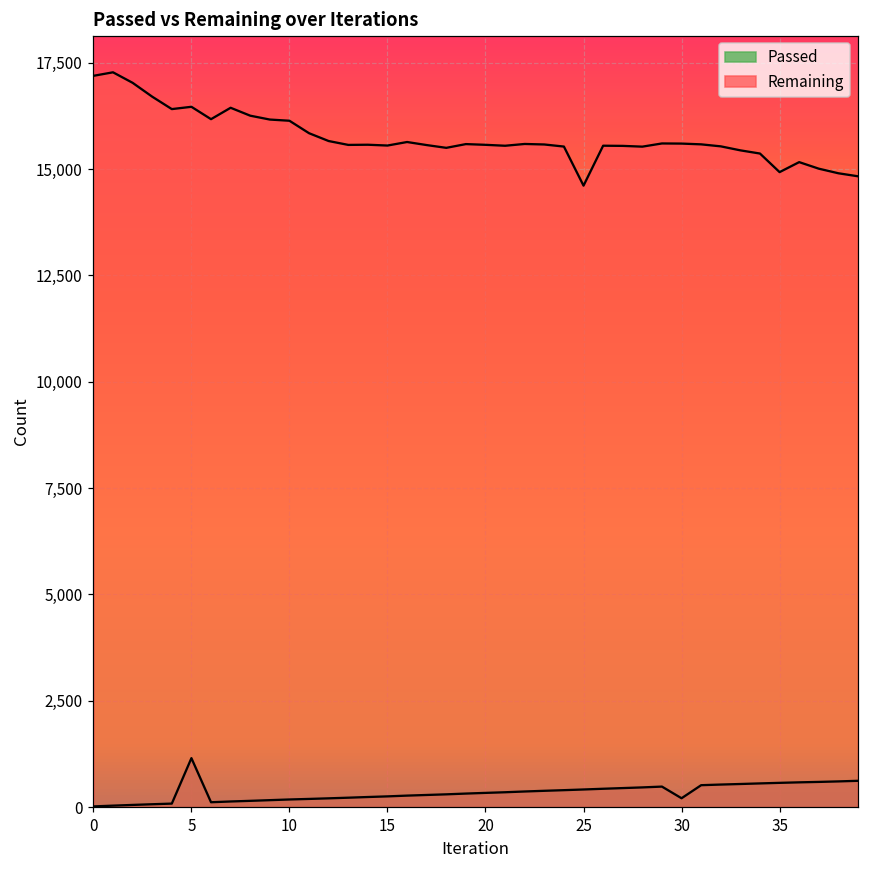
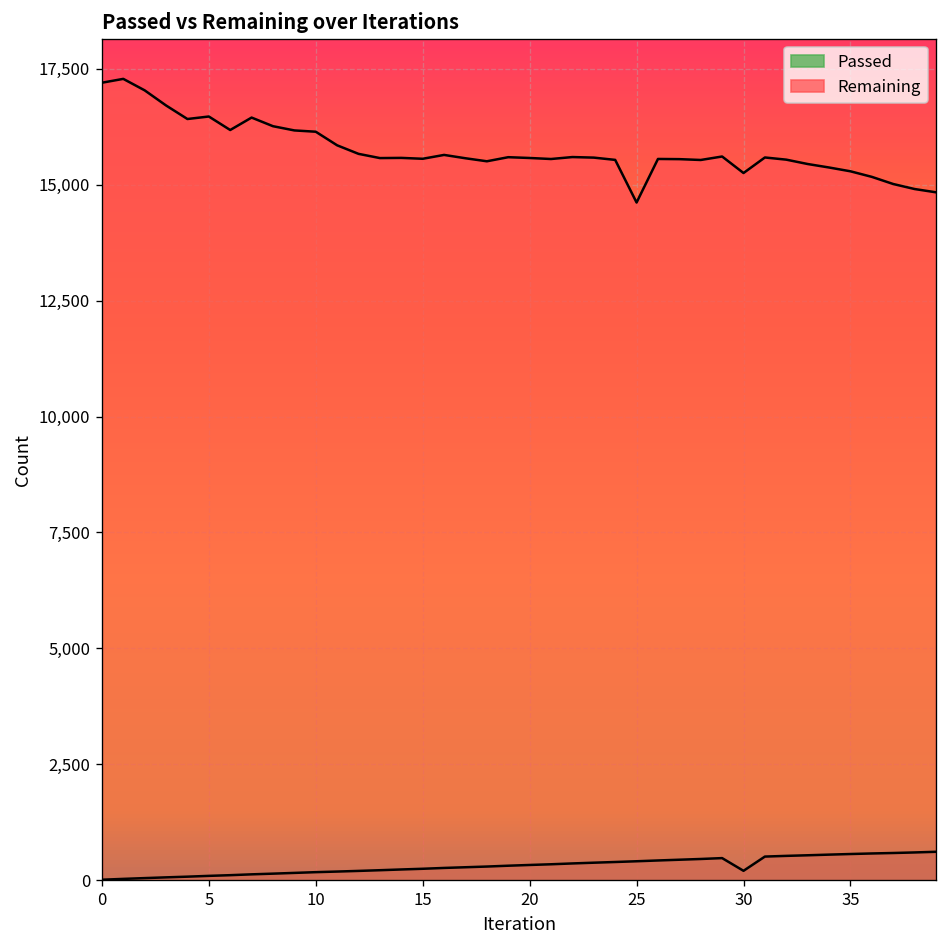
  {
    "Passed": {
      "0": "0",
-     "5": "1,200",
+     "5": "100",
      "10": "200",
      "15": "300",
      "20": "300",
      "25": "400",
      "30": "200",
      "35": "600"
    },
    "Remaining": {
      "0": "17,200",
      "5": "16,500",
      "10": "16,100",
      "15": "15,600",
      "20": "15,600",
      "25": "14,600",
-     "30": "15,600",
-     "35": "14,900"
+     "30": "15,200",
+     "35": "15,300"
    }
  }
